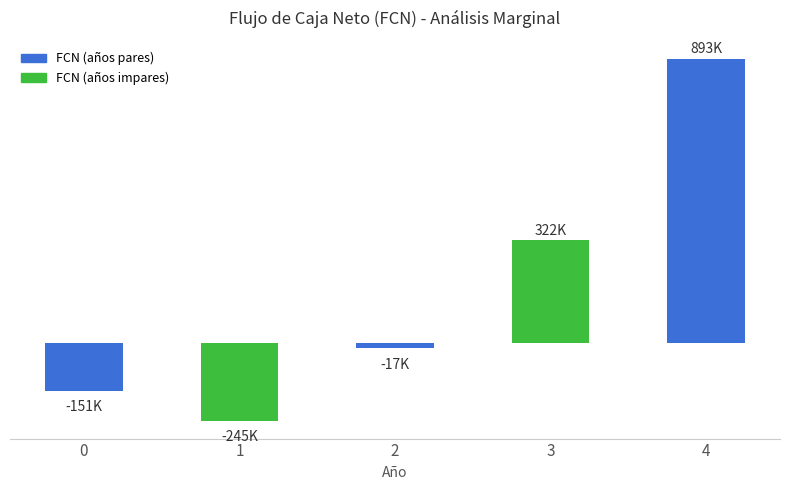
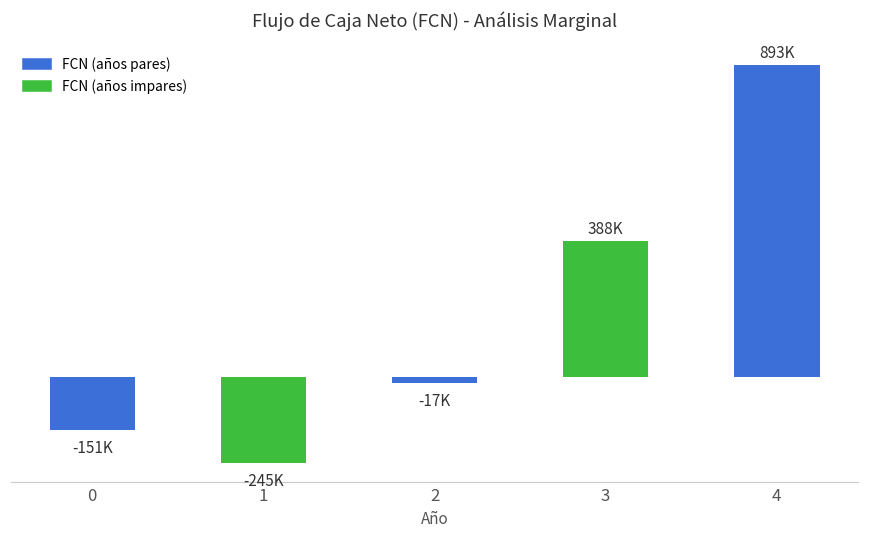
  {
    "0": "-151K",
    "1": "-245K",
    "2": "-17K",
-   "3": "322K",
+   "3": "388K",
    "4": "893K"
  }
